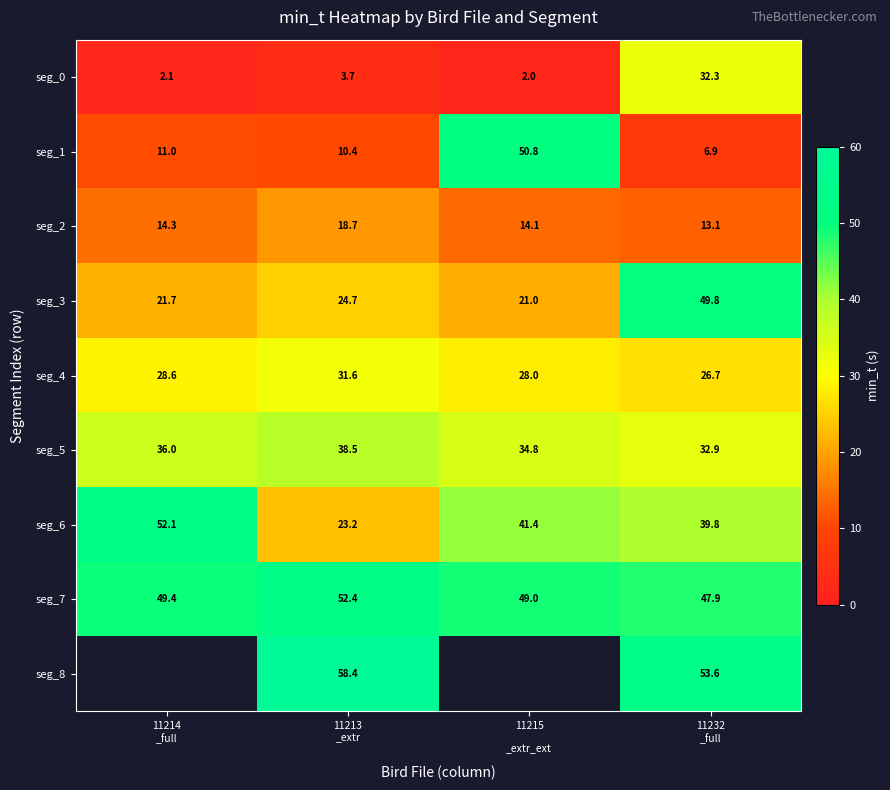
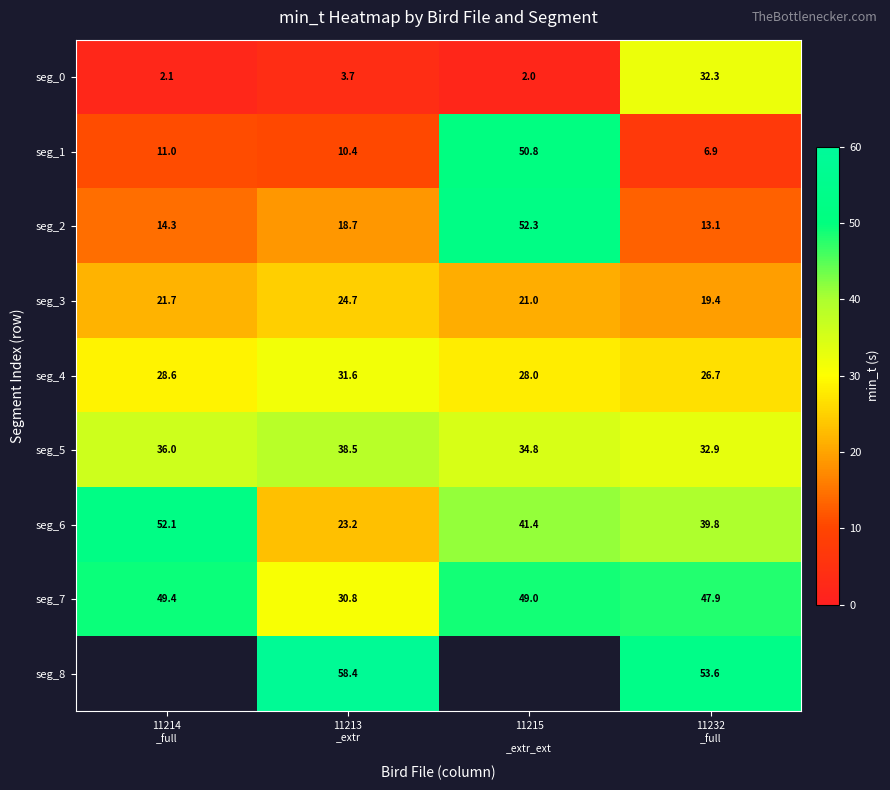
  {
    "seg_0": {
      "11214 _full": 2.1,
      "11213 _extr": 3.7,
      "11215 _extr_ext": 2.0,
      "11232 _full": 32.3
    },
    "seg_1": {
      "11214 _full": 11.0,
      "11213 _extr": 10.4,
      "11215 _extr_ext": 50.8,
      "11232 _full": 6.9
    },
    "seg_2": {
      "11214 _full": 14.3,
      "11213 _extr": 18.7,
-     "11215 _extr_ext": 14.1,
+     "11215 _extr_ext": 52.3,
      "11232 _full": 13.1
    },
    "seg_3": {
      "11214 _full": 21.7,
      "11213 _extr": 24.7,
      "11215 _extr_ext": 21.0,
-     "11232 _full": 49.8
+     "11232 _full": 19.4
    },
    "seg_4": {
      "11214 _full": 28.6,
      "11213 _extr": 31.6,
      "11215 _extr_ext": 28.0,
      "11232 _full": 26.7
    },
    "seg_5": {
      "11214 _full": 36.0,
      "11213 _extr": 38.5,
      "11215 _extr_ext": 34.8,
      "11232 _full": 32.9
    },
    "seg_6": {
      "11214 _full": 52.1,
      "11213 _extr": 23.2,
      "11215 _extr_ext": 41.4,
      "11232 _full": 39.8
    },
    "seg_7": {
      "11214 _full": 49.4,
-     "11213 _extr": 52.4,
+     "11213 _extr": 30.8,
      "11215 _extr_ext": 49.0,
      "11232 _full": 47.9
    },
    "seg_8": {
      "11213 _extr": 58.4,
      "11232 _full": 53.6
    }
  }
